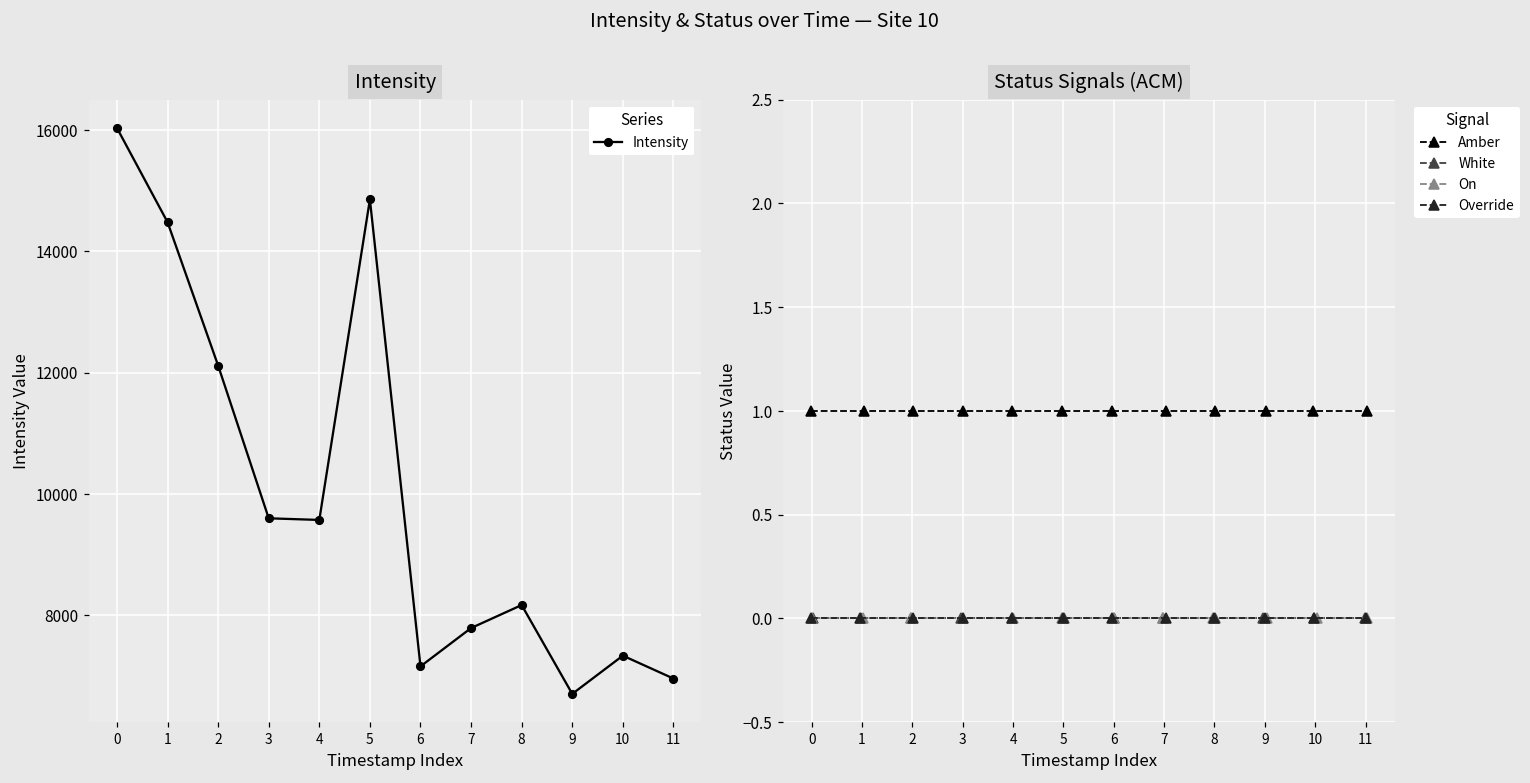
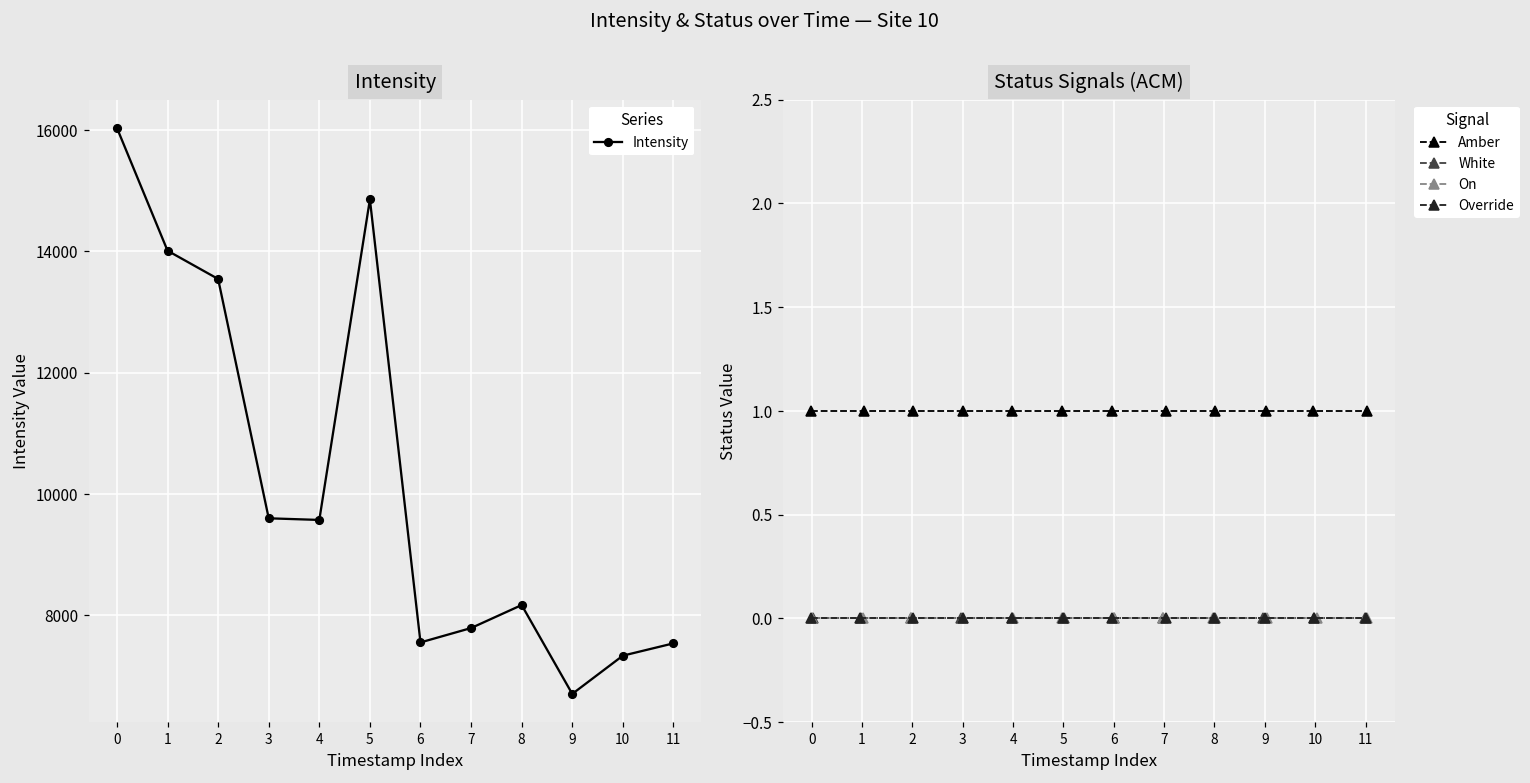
  {
    "Intensity": {
      "0": 16000,
-     "1": 14500,
-     "2": 12100,
+     "1": 14000,
+     "2": 13500,
      "3": 9600,
      "4": 9600,
      "5": 14900,
-     "6": 7200,
+     "6": 7600,
      "7": 7800,
      "8": 8200,
      "9": 6700,
      "10": 7300,
-     "11": 7000
+     "11": 7500
    }
  }
